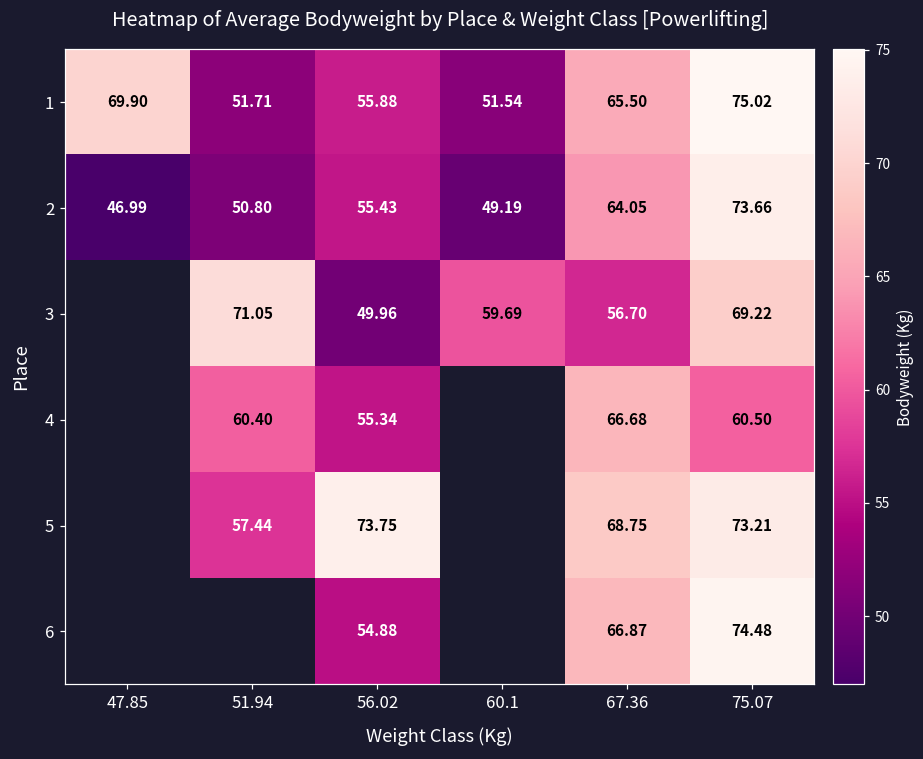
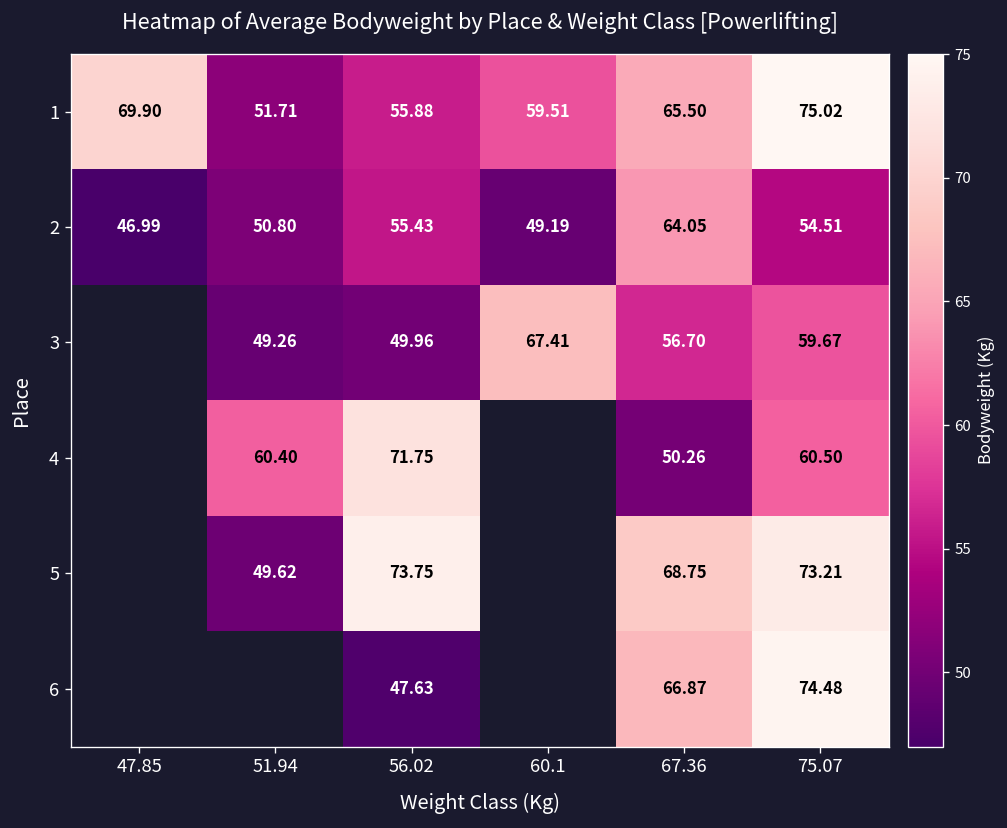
  {
    "1": {
      "47.85": 69.90,
      "51.94": 51.71,
      "56.02": 55.88,
-     "60.1": 51.54,
+     "60.1": 59.51,
      "67.36": 65.50,
      "75.07": 75.02
    },
    "2": {
      "47.85": 46.99,
      "51.94": 50.80,
      "56.02": 55.43,
      "60.1": 49.19,
      "67.36": 64.05,
-     "75.07": 73.66
+     "75.07": 54.51
    },
    "3": {
-     "51.94": 71.05,
+     "51.94": 49.26,
      "56.02": 49.96,
-     "60.1": 59.69,
+     "60.1": 67.41,
      "67.36": 56.70,
-     "75.07": 69.22
+     "75.07": 59.67
    },
    "4": {
      "51.94": 60.40,
-     "56.02": 55.34,
-     "67.36": 66.68,
+     "56.02": 71.75,
+     "67.36": 50.26,
      "75.07": 60.50
    },
    "5": {
-     "51.94": 57.44,
+     "51.94": 49.62,
      "56.02": 73.75,
      "67.36": 68.75,
      "75.07": 73.21
    },
    "6": {
-     "56.02": 54.88,
+     "56.02": 47.63,
      "67.36": 66.87,
      "75.07": 74.48
    }
  }
